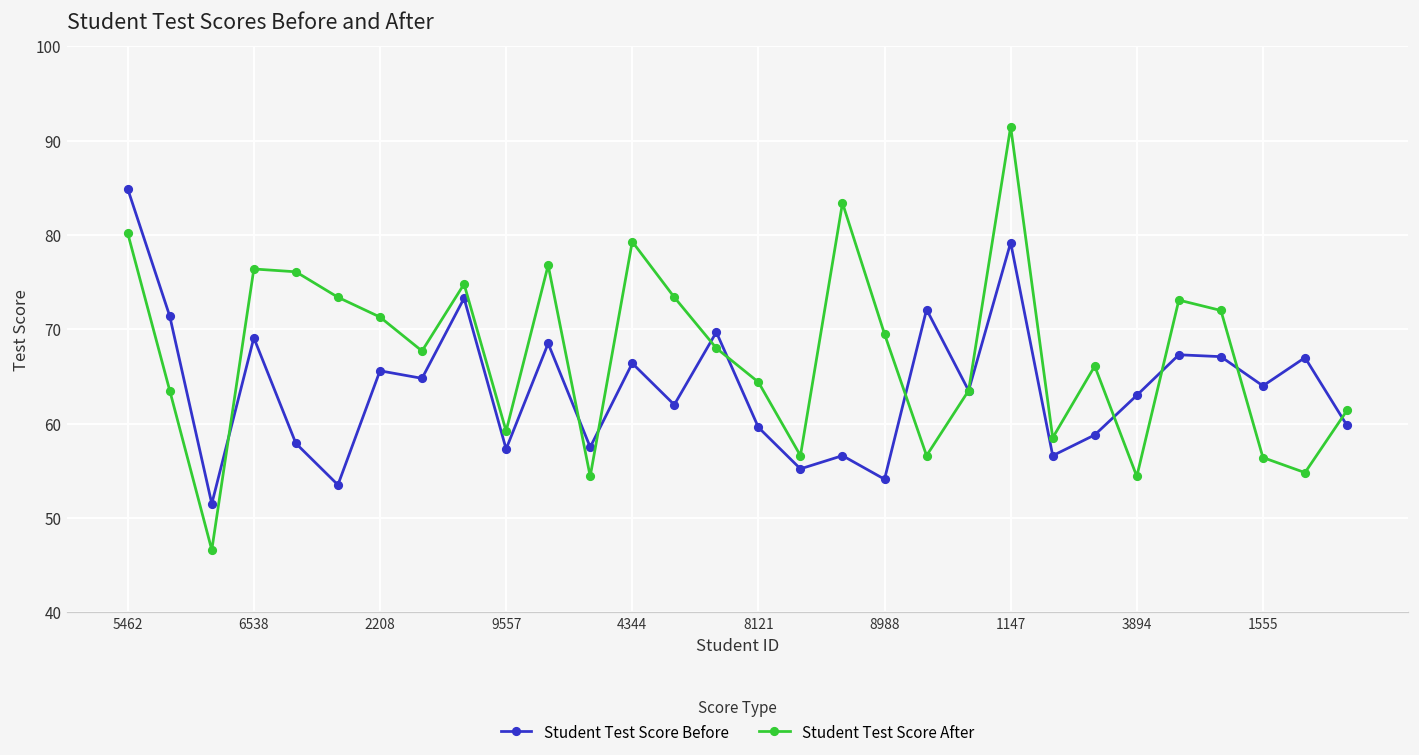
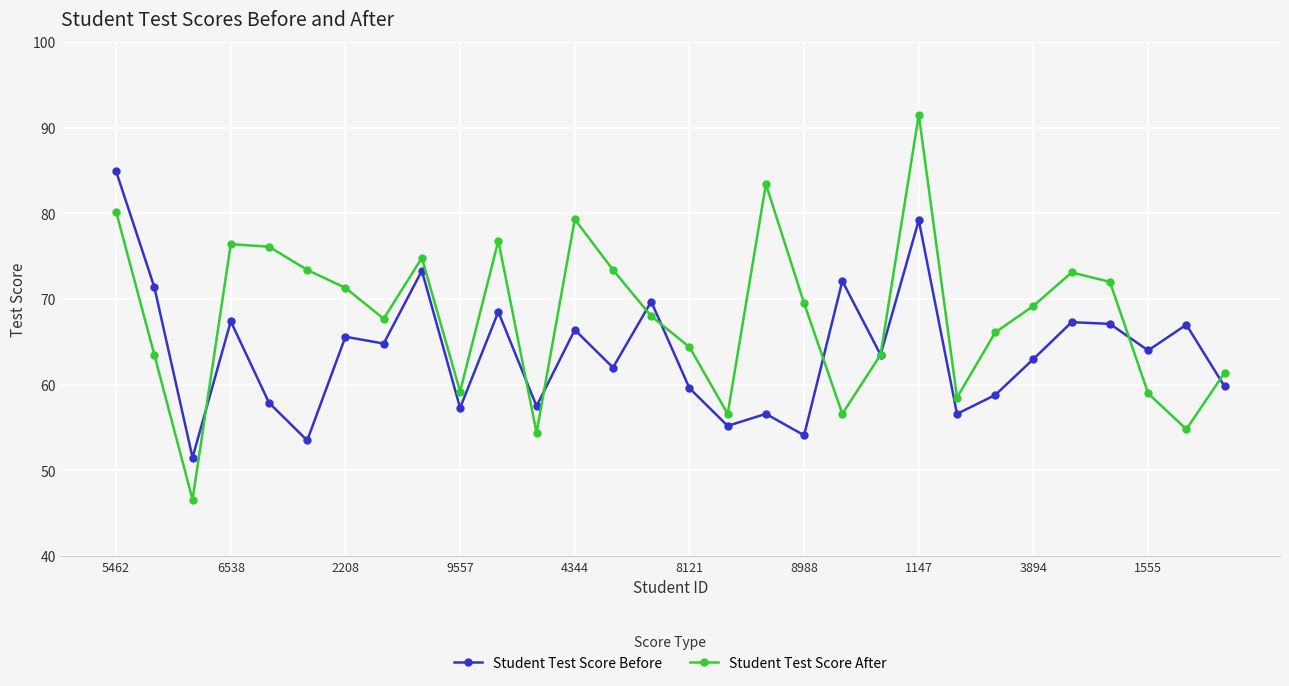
  {
    "Student Test Score Before": {
      "5462": 85,
-     "6538": 69,
+     "6538": 67,
      "2208": 66,
      "9557": 57,
      "4344": 66,
      "8121": 60,
      "8988": 54,
      "1147": 79,
      "3894": 63,
      "1555": 64
    },
    "Student Test Score After": {
      "5462": 80,
      "6538": 76,
      "2208": 71,
      "9557": 59,
      "4344": 79,
      "8121": 64,
      "8988": 70,
      "1147": 92,
-     "3894": 54,
-     "1555": 56
+     "3894": 69,
+     "1555": 59
    }
  }
